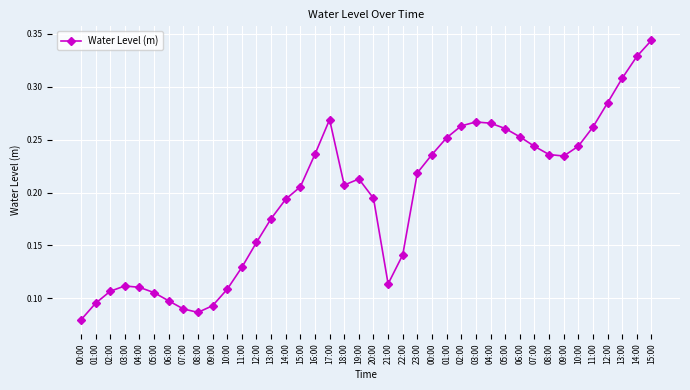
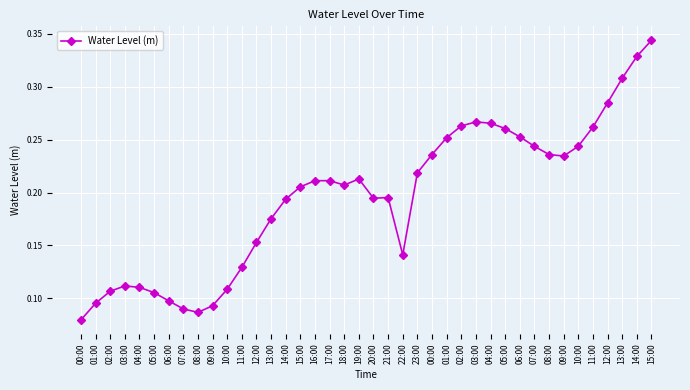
  {
-   "16:00": 0.236,
-   "17:00": 0.269,
+   "16:00": 0.211,
+   "17:00": 0.211,
    "18:00": 0.207,
    "19:00": 0.213,
    "20:00": 0.195,
-   "21:00": 0.114,
+   "21:00": 0.195,
    "22:00": 0.141,
    "23:00": 0.219
  }
